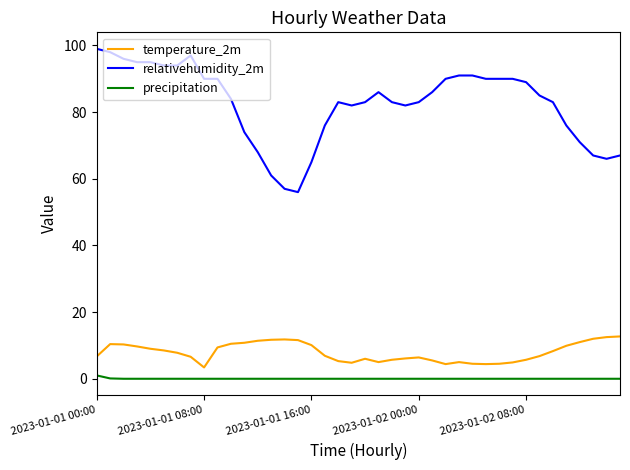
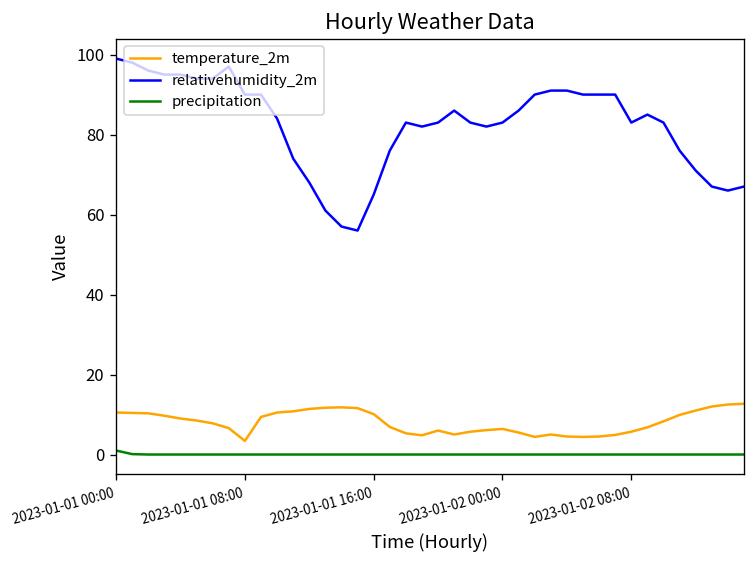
  {
    "temperature_2m": {
-     "2023-01-01 00:00": 7,
+     "2023-01-01 00:00": 11,
      "2023-01-01 08:00": 3,
      "2023-01-01 16:00": 10,
      "2023-01-02 00:00": 6,
      "2023-01-02 08:00": 6
    },
    "relativehumidity_2m": {
      "2023-01-01 00:00": 99,
      "2023-01-01 16:00": 65,
      "2023-01-02 00:00": 83,
-     "2023-01-02 08:00": 89
+     "2023-01-02 08:00": 83
    },
    "precipitation": {
      "2023-01-01 00:00": 1,
      "2023-01-01 08:00": 0,
      "2023-01-01 16:00": 0,
      "2023-01-02 00:00": 0,
      "2023-01-02 08:00": 0
    }
  }
